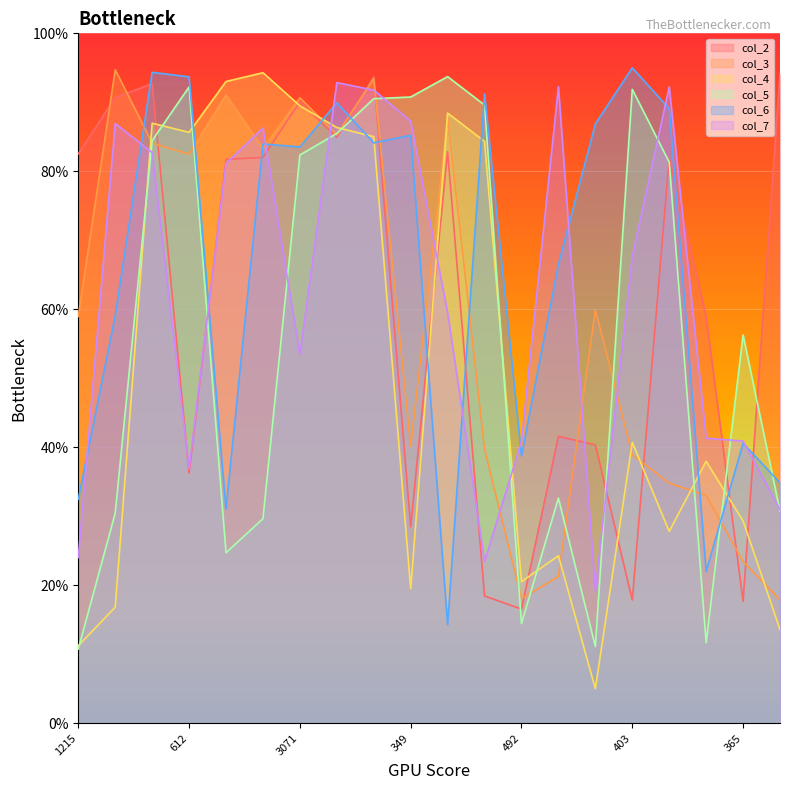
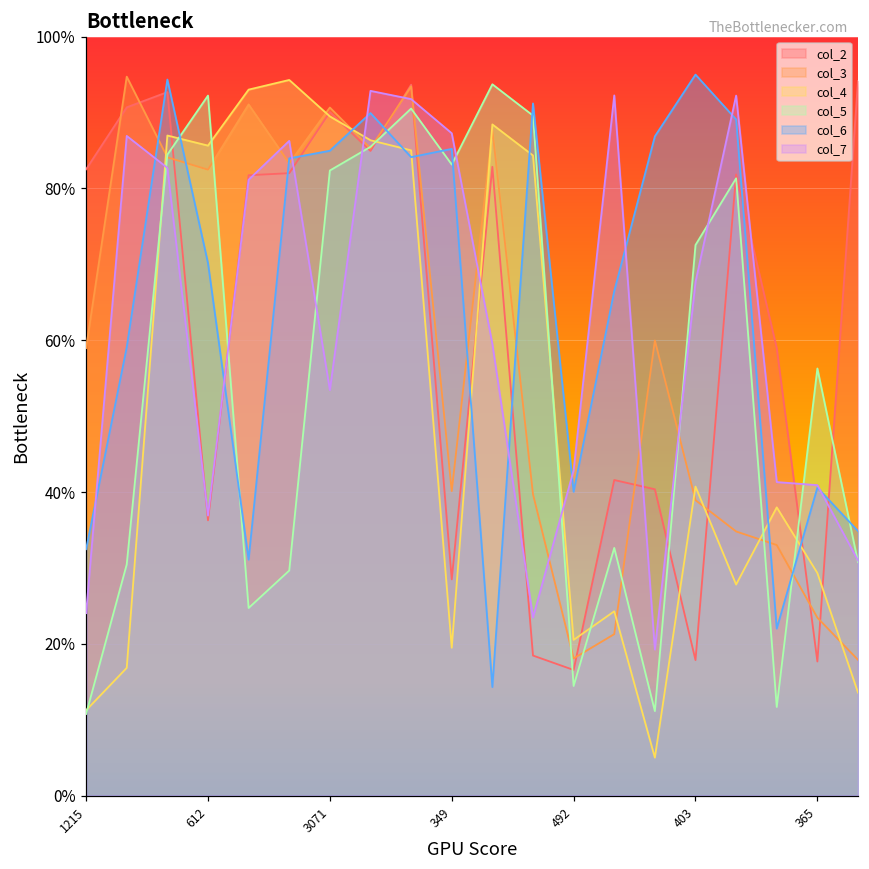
  {
    "col_5": {
      "1215": "11%",
      "612": "92%",
      "3071": "82%",
-     "349": "91%",
+     "349": "83%",
      "492": "14%",
-     "403": "92%",
+     "403": "73%",
      "365": "56%"
    },
    "col_6": {
      "1215": "32%",
-     "612": "94%",
-     "3071": "84%",
+     "612": "70%",
+     "3071": "85%",
      "349": "85%",
-     "492": "39%",
+     "492": "40%",
      "403": "95%"
    },
    "col_7": {
      "1215": "24%",
      "612": "37%",
      "3071": "53%",
      "349": "87%",
-     "492": "41%",
+     "492": "43%",
      "403": "68%"
    }
  }
